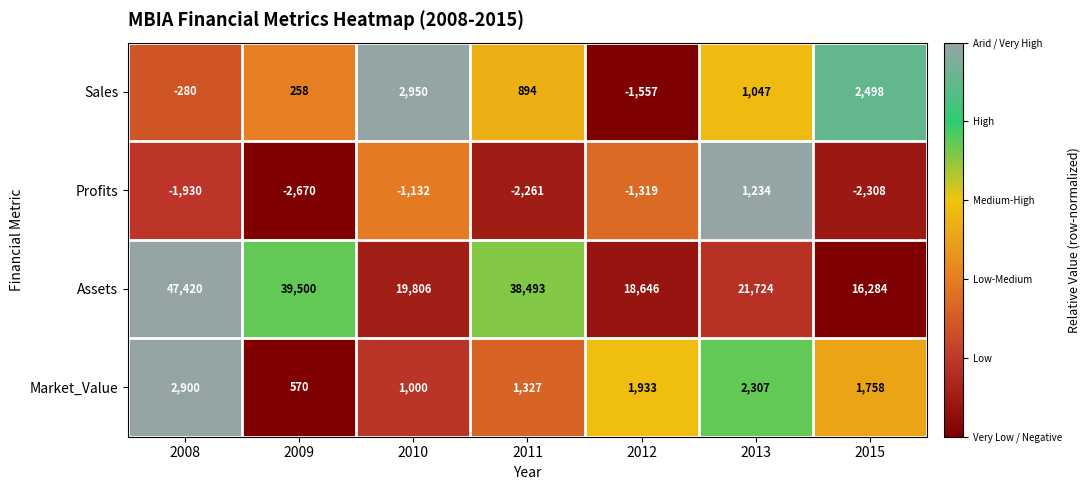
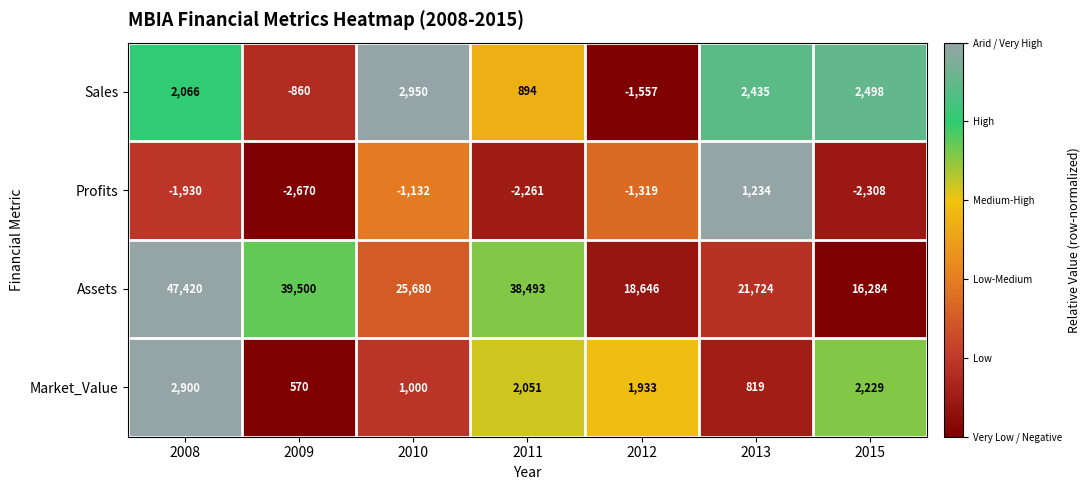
  {
    "Sales": {
-     "2008": "-280",
-     "2009": "258",
+     "2008": "2,066",
+     "2009": "-860",
      "2010": "2,950",
      "2011": "894",
      "2012": "-1,557",
-     "2013": "1,047",
+     "2013": "2,435",
      "2015": "2,498"
    },
    "Profits": {
      "2008": "-1,930",
      "2009": "-2,670",
      "2010": "-1,132",
      "2011": "-2,261",
      "2012": "-1,319",
      "2013": "1,234",
      "2015": "-2,308"
    },
    "Assets": {
      "2008": "47,420",
      "2009": "39,500",
-     "2010": "19,806",
+     "2010": "25,680",
      "2011": "38,493",
      "2012": "18,646",
      "2013": "21,724",
      "2015": "16,284"
    },
    "Market_Value": {
      "2008": "2,900",
      "2009": "570",
      "2010": "1,000",
-     "2011": "1,327",
+     "2011": "2,051",
      "2012": "1,933",
-     "2013": "2,307",
-     "2015": "1,758"
+     "2013": "819",
+     "2015": "2,229"
    }
  }
